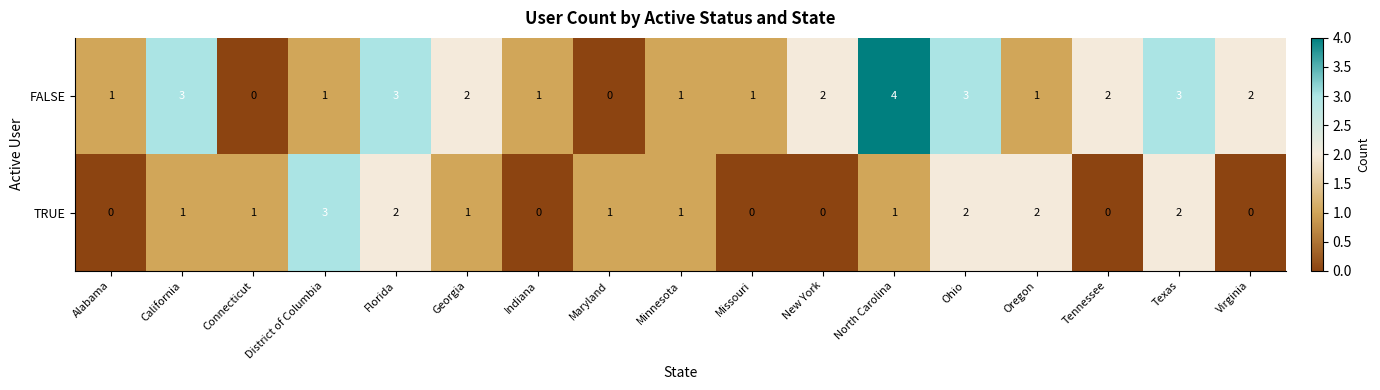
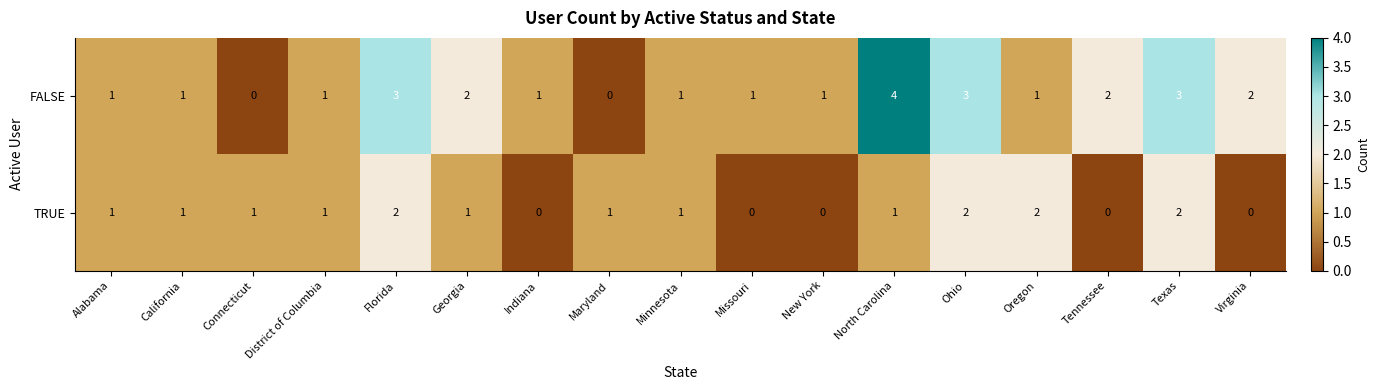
  {
    "FALSE": {
      "Alabama": 1,
-     "California": 3,
+     "California": 1,
      "Connecticut": 0,
      "District of Columbia": 1,
      "Florida": 3,
      "Georgia": 2,
      "Indiana": 1,
      "Maryland": 0,
      "Minnesota": 1,
      "Missouri": 1,
-     "New York": 2,
+     "New York": 1,
      "North Carolina": 4,
      "Ohio": 3,
      "Oregon": 1,
      "Tennessee": 2,
      "Texas": 3,
      "Virginia": 2
    },
    "TRUE": {
-     "Alabama": 0,
+     "Alabama": 1,
      "California": 1,
      "Connecticut": 1,
-     "District of Columbia": 3,
+     "District of Columbia": 1,
      "Florida": 2,
      "Georgia": 1,
      "Indiana": 0,
      "Maryland": 1,
      "Minnesota": 1,
      "Missouri": 0,
      "New York": 0,
      "North Carolina": 1,
      "Ohio": 2,
      "Oregon": 2,
      "Tennessee": 0,
      "Texas": 2,
      "Virginia": 0
    }
  }
